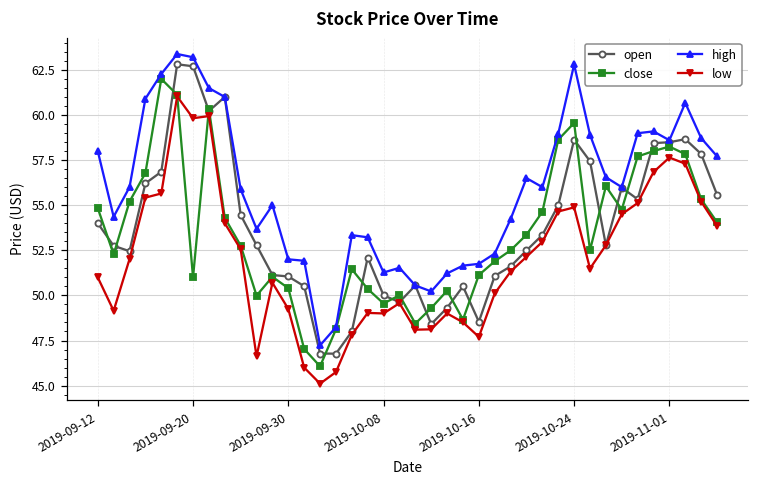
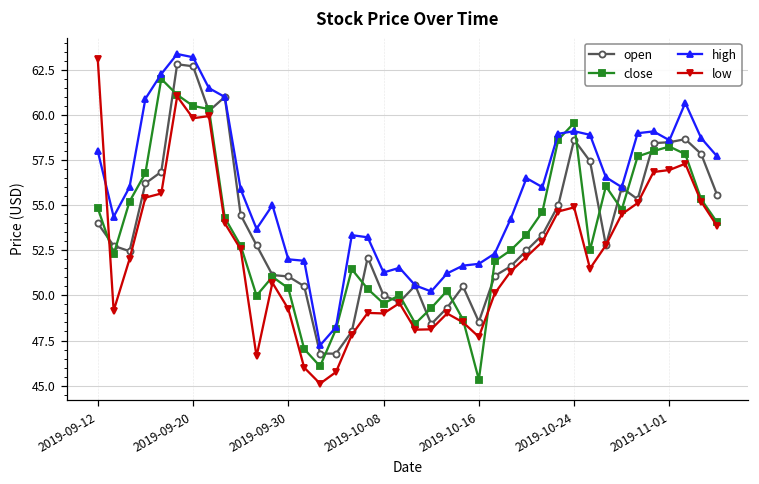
  {
    "open": {
      "2019-09-12": 54.0,
      "2019-09-20": 62.7,
      "2019-09-30": 51.1,
      "2019-10-08": 50.0,
      "2019-10-16": 48.5,
      "2019-10-24": 58.6
    },
    "close": {
      "2019-09-12": 54.8,
-     "2019-09-20": 51.0,
+     "2019-09-20": 60.5,
      "2019-09-30": 50.4,
      "2019-10-08": 49.6,
-     "2019-10-16": 51.1,
+     "2019-10-16": 45.3,
      "2019-10-24": 59.6,
      "2019-11-01": 58.3
    },
    "high": {
      "2019-09-12": 58.0,
      "2019-09-20": 63.2,
      "2019-09-30": 52.0,
      "2019-10-08": 51.3,
      "2019-10-16": 51.8,
-     "2019-10-24": 62.8
+     "2019-10-24": 59.1
    },
    "low": {
-     "2019-09-12": 51.0,
+     "2019-09-12": 63.1,
      "2019-09-20": 59.8,
      "2019-09-30": 49.3,
      "2019-10-08": 49.0,
      "2019-10-16": 47.7,
      "2019-10-24": 54.9,
-     "2019-11-01": 57.6
+     "2019-11-01": 57.0
    }
  }
